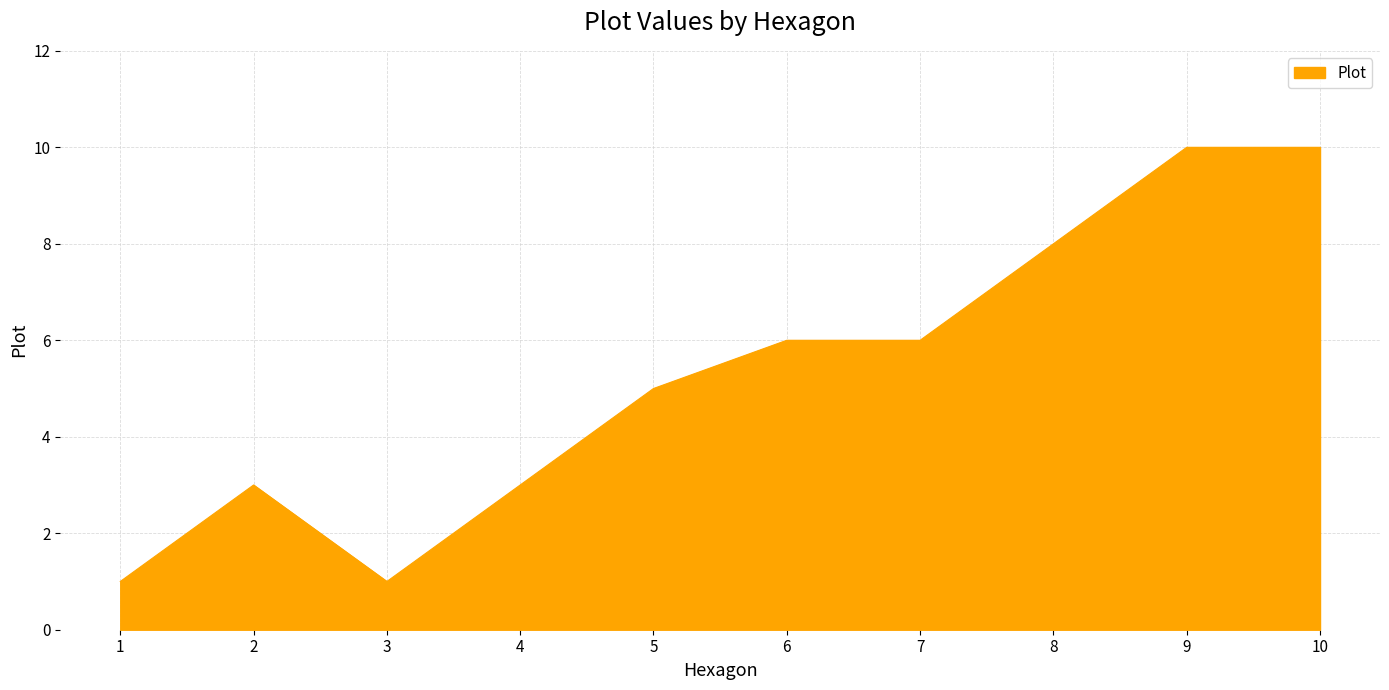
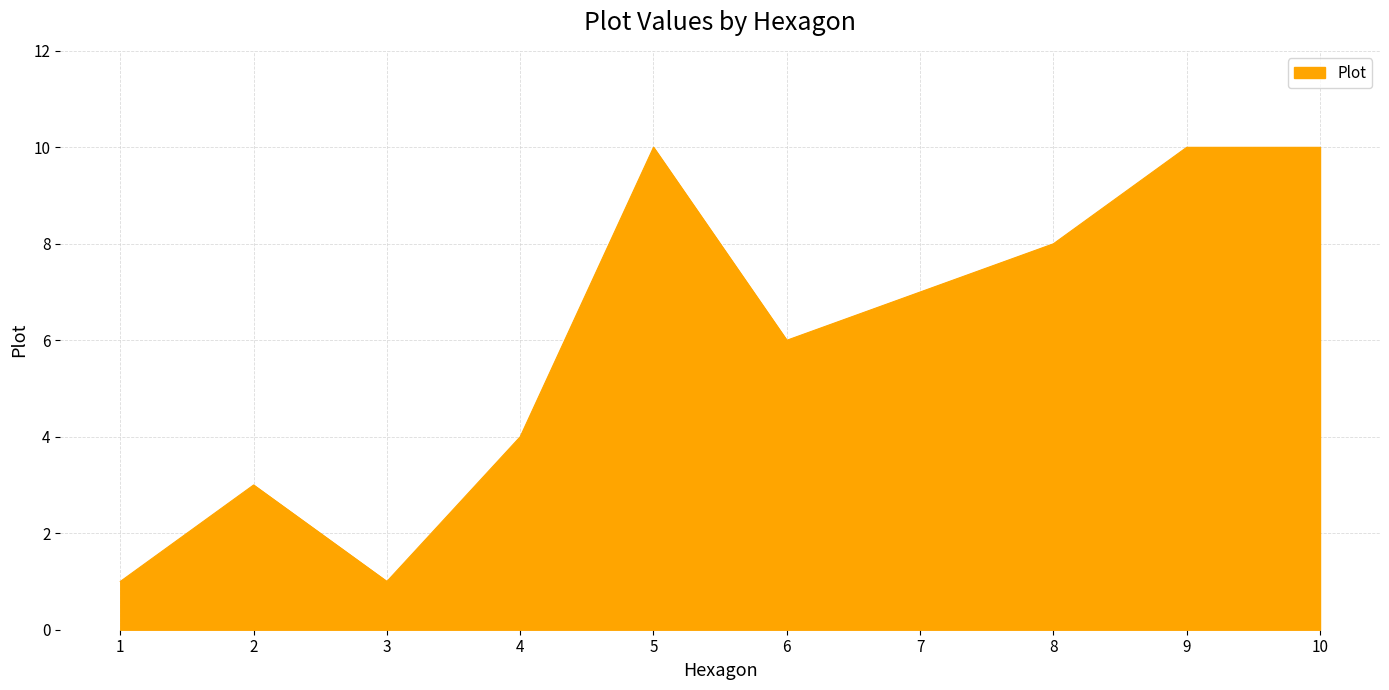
  {
    "1": 1,
    "2": 3,
    "3": 1,
-   "4": 3,
-   "5": 5,
+   "4": 4,
+   "5": 10,
    "6": 6,
-   "7": 6,
+   "7": 7,
    "8": 8,
    "9": 10,
    "10": 10
  }
